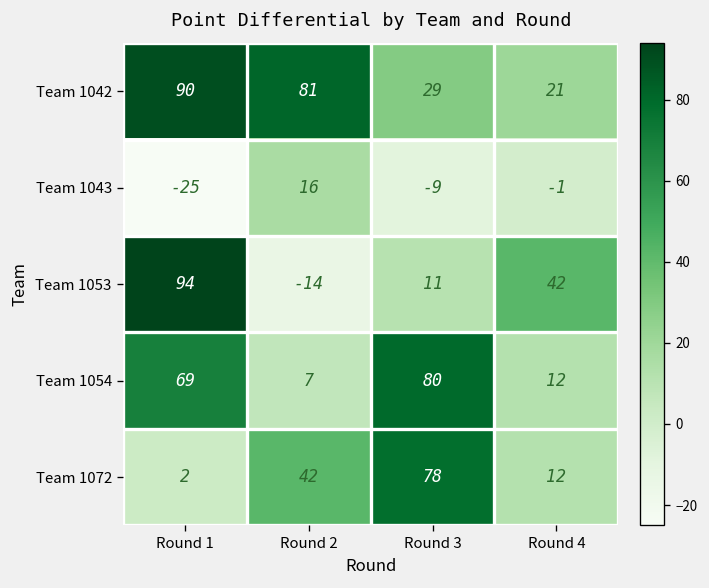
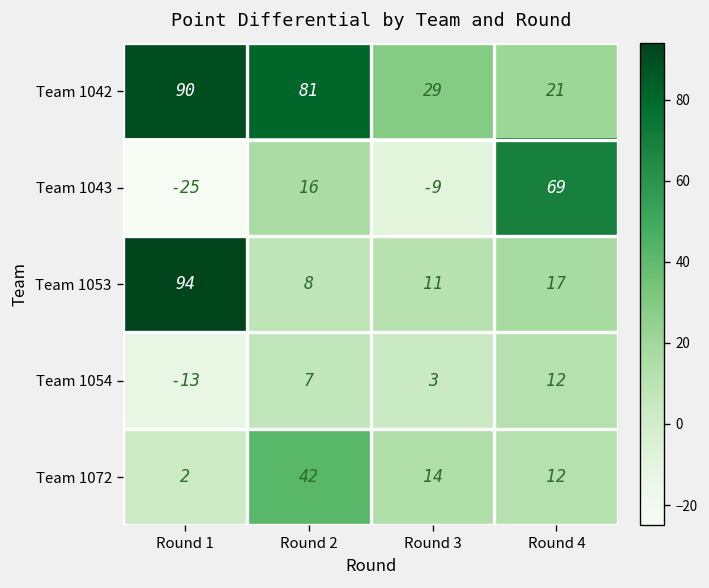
  {
    "Team 1042": {
      "Round 1": 90,
      "Round 2": 81,
      "Round 3": 29,
      "Round 4": 21
    },
    "Team 1043": {
      "Round 1": -25,
      "Round 2": 16,
      "Round 3": -9,
-     "Round 4": -1
+     "Round 4": 69
    },
    "Team 1053": {
      "Round 1": 94,
-     "Round 2": -14,
+     "Round 2": 8,
      "Round 3": 11,
-     "Round 4": 42
+     "Round 4": 17
    },
    "Team 1054": {
-     "Round 1": 69,
+     "Round 1": -13,
      "Round 2": 7,
-     "Round 3": 80,
+     "Round 3": 3,
      "Round 4": 12
    },
    "Team 1072": {
      "Round 1": 2,
      "Round 2": 42,
-     "Round 3": 78,
+     "Round 3": 14,
      "Round 4": 12
    }
  }
